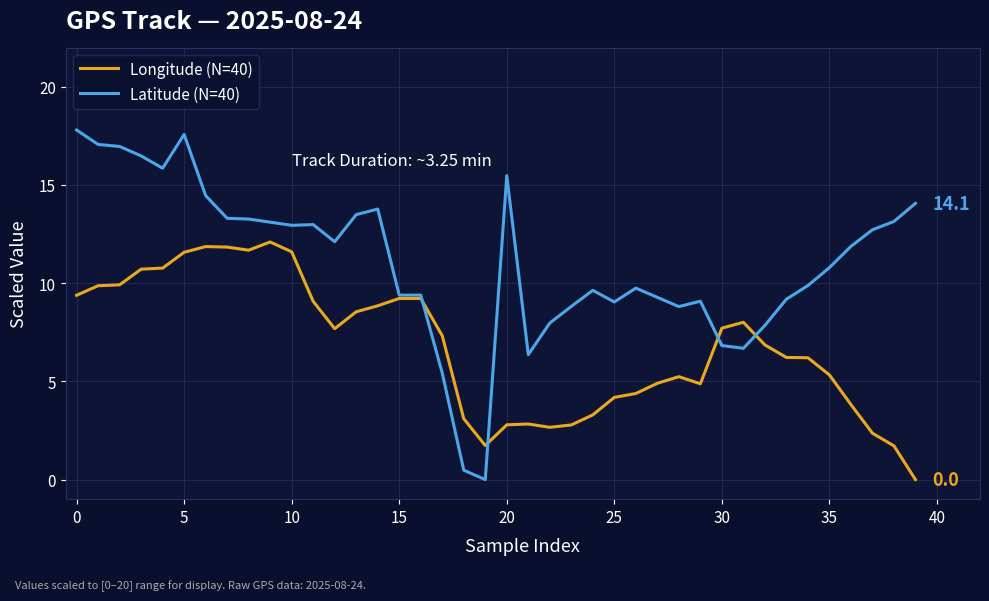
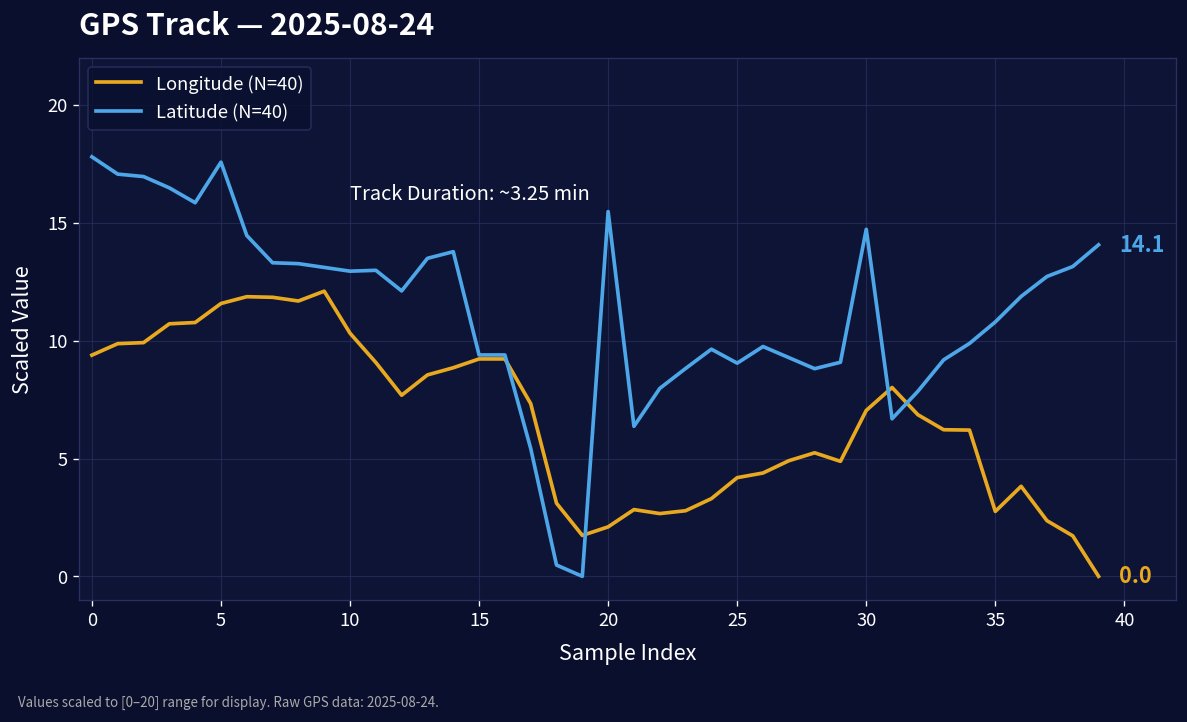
  {
    "Longitude (N=40)": {
      "0": 9.4,
      "5": 11.6,
-     "10": 11.6,
+     "10": 10.3,
      "15": 9.2,
-     "20": 2.8,
+     "20": 2.1,
      "25": 4.2,
-     "30": 7.7,
-     "35": 5.3
+     "30": 7.0,
+     "35": 2.8
    },
    "Latitude (N=40)": {
      "0": 17.8,
      "5": 17.6,
      "10": 12.9,
      "15": 9.4,
      "25": 9.0,
-     "30": 6.8,
+     "30": 14.7,
      "35": 10.8
    }
  }
